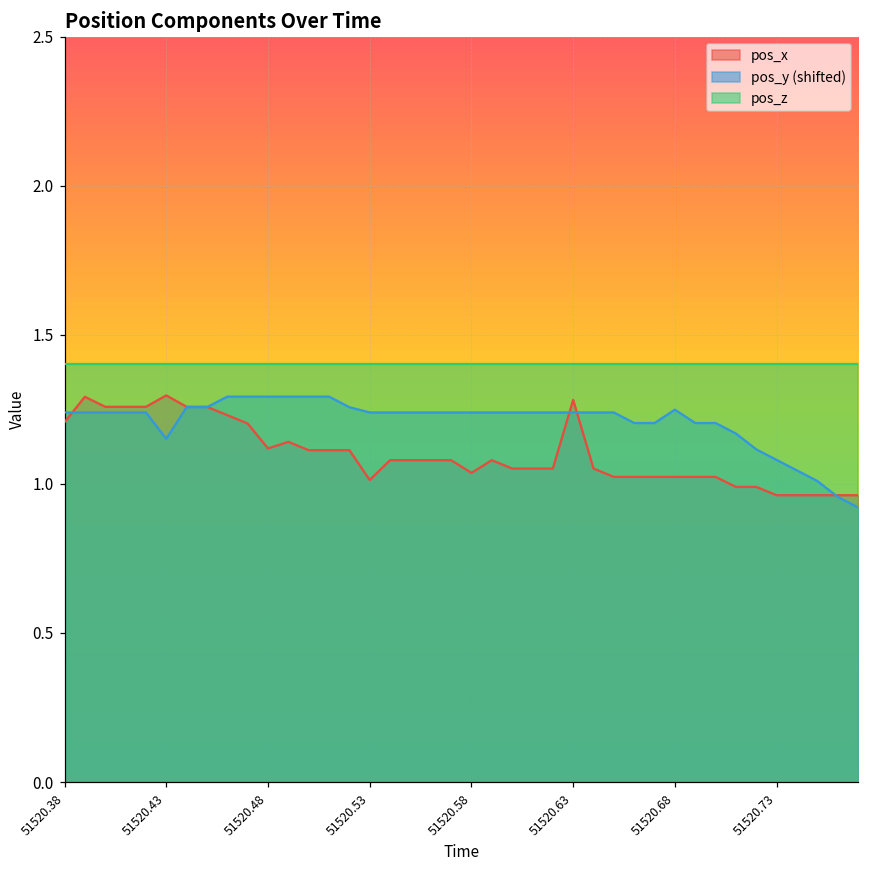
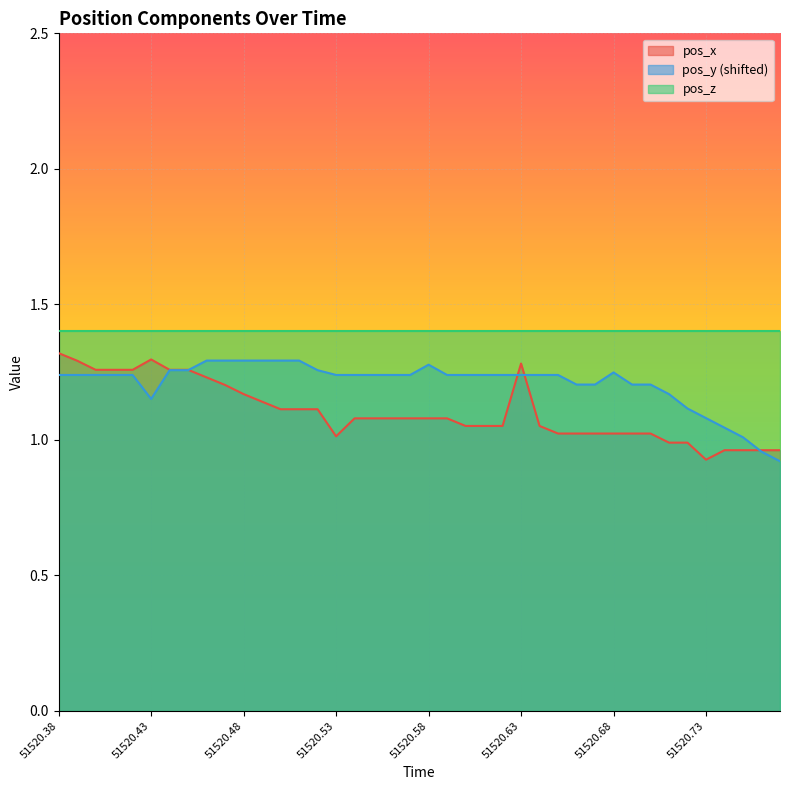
  {
    "pos_x": {
-     "51520.38": 1.21,
+     "51520.38": 1.32,
      "51520.43": 1.30,
-     "51520.48": 1.12,
+     "51520.48": 1.17,
      "51520.53": 1.01,
-     "51520.58": 1.04,
+     "51520.58": 1.08,
      "51520.63": 1.28,
      "51520.68": 1.02,
-     "51520.73": 0.96
+     "51520.73": 0.93
    },
    "pos_y (shifted)": {
      "51520.38": 1.24,
      "51520.43": 1.15,
      "51520.48": 1.29,
      "51520.53": 1.24,
-     "51520.58": 1.24,
+     "51520.58": 1.28,
      "51520.63": 1.24,
      "51520.68": 1.25,
      "51520.73": 1.08
    },
    "pos_z": {
      "51520.38": 1.40,
      "51520.43": 1.40,
      "51520.48": 1.40,
      "51520.53": 1.40,
      "51520.58": 1.40,
      "51520.63": 1.40,
      "51520.68": 1.40,
      "51520.73": 1.40
    }
  }
